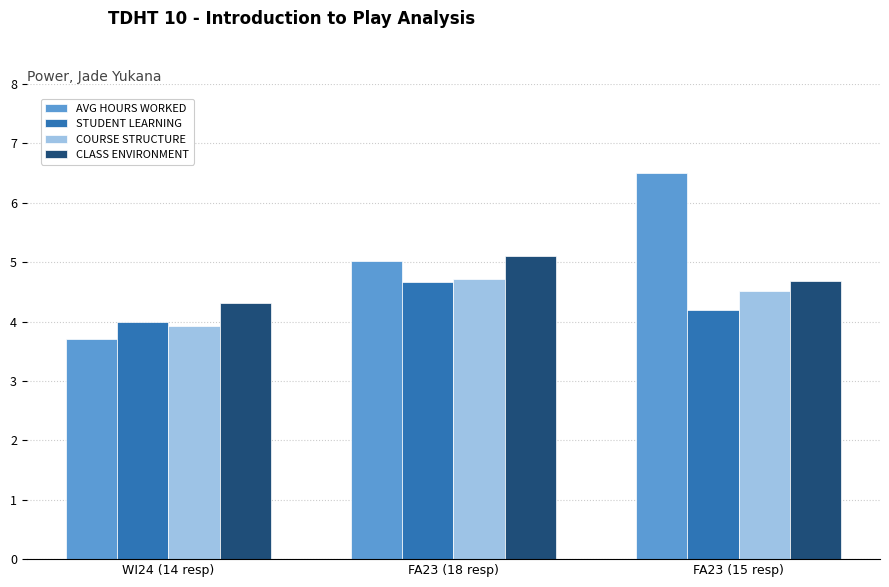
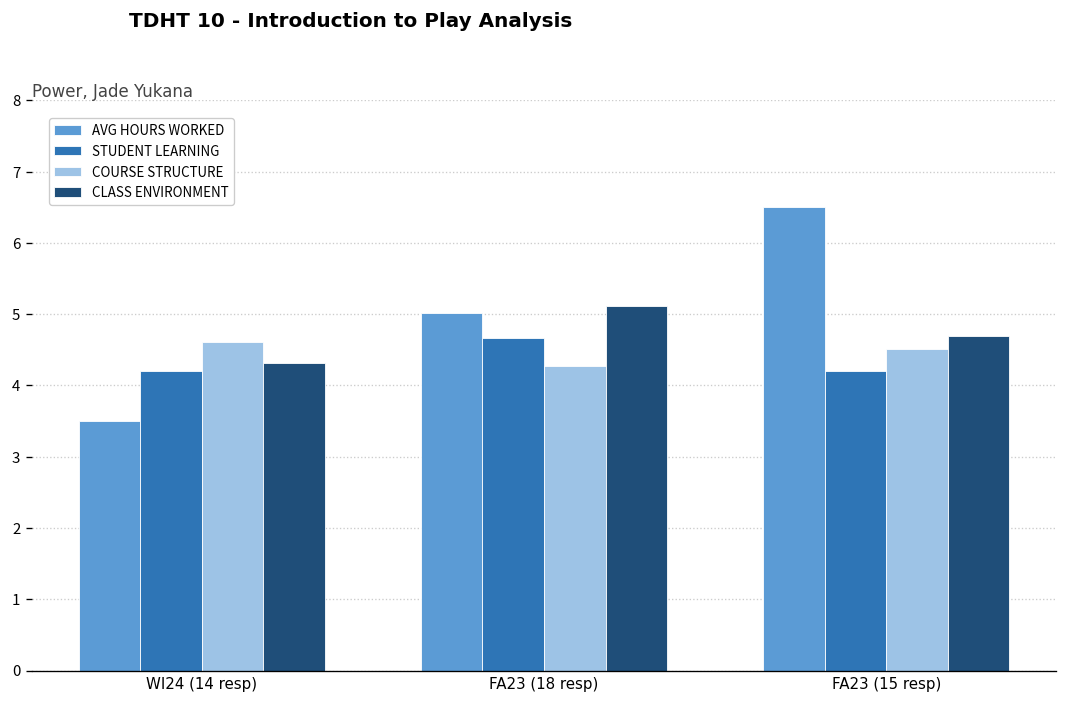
  {
    "AVG HOURS WORKED": {
-     "WI24 (14 resp)": 3.7,
+     "WI24 (14 resp)": 3.5,
      "FA23 (18 resp)": 5.0,
      "FA23 (15 resp)": 6.5
    },
    "STUDENT LEARNING": {
-     "WI24 (14 resp)": 4.0,
+     "WI24 (14 resp)": 4.2,
      "FA23 (18 resp)": 4.7,
      "FA23 (15 resp)": 4.2
    },
    "COURSE STRUCTURE": {
-     "WI24 (14 resp)": 3.9,
-     "FA23 (18 resp)": 4.7,
+     "WI24 (14 resp)": 4.6,
+     "FA23 (18 resp)": 4.3,
      "FA23 (15 resp)": 4.5
    },
    "CLASS ENVIRONMENT": {
      "WI24 (14 resp)": 4.3,
      "FA23 (18 resp)": 5.1,
      "FA23 (15 resp)": 4.7
    }
  }
